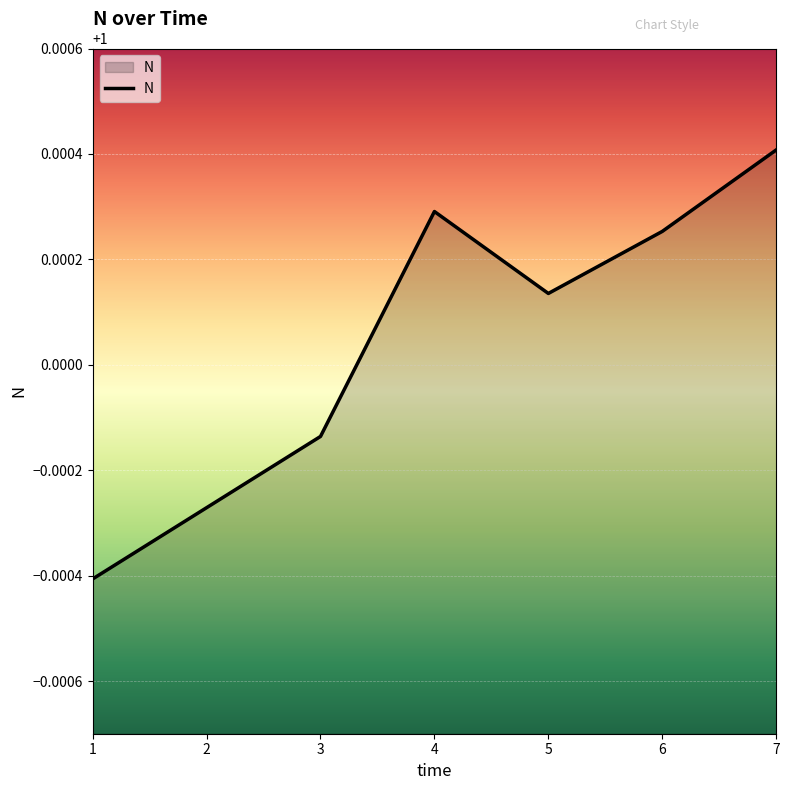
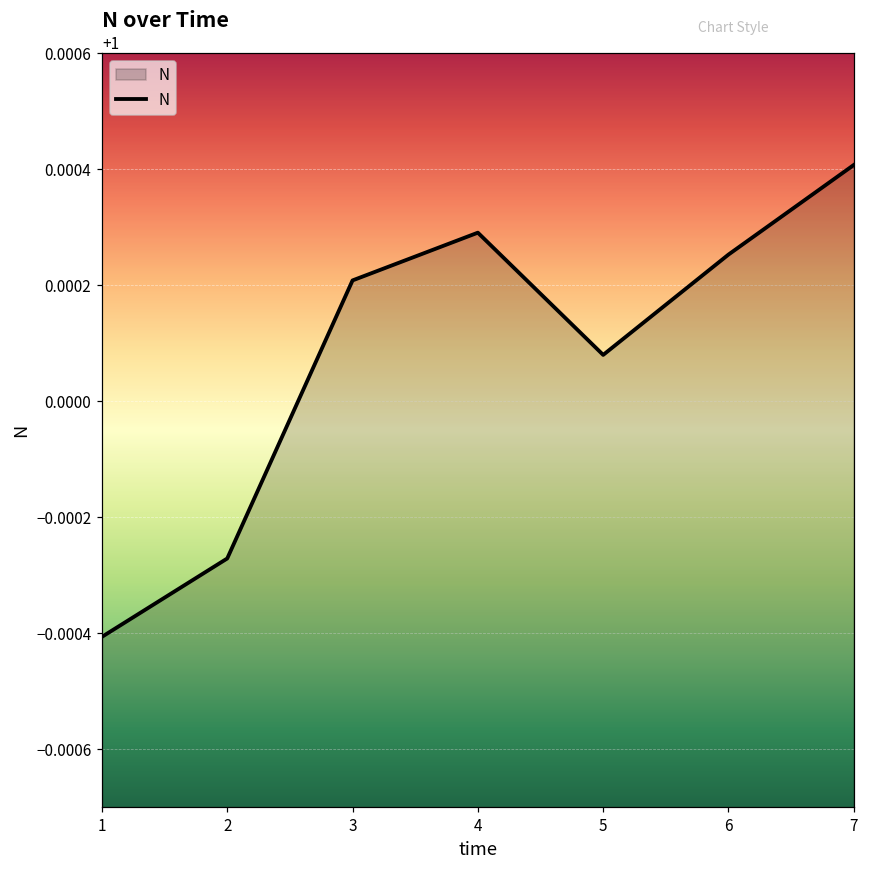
  {
    "1": 0.99959,
    "2": 0.99973,
-   "3": 0.99986,
+   "3": 1.00021,
    "4": 1.00029,
-   "5": 1.00014,
+   "5": 1.00008,
    "6": 1.00025,
    "7": 1.00041
  }
